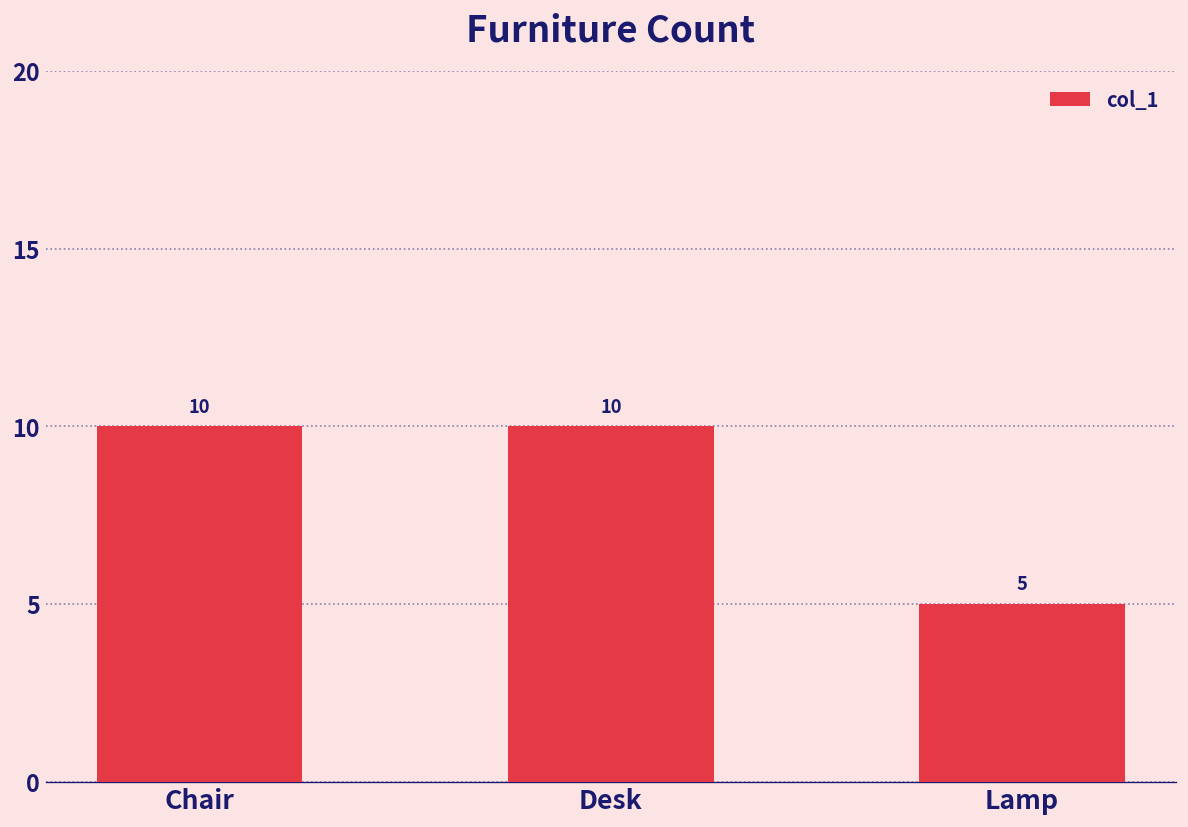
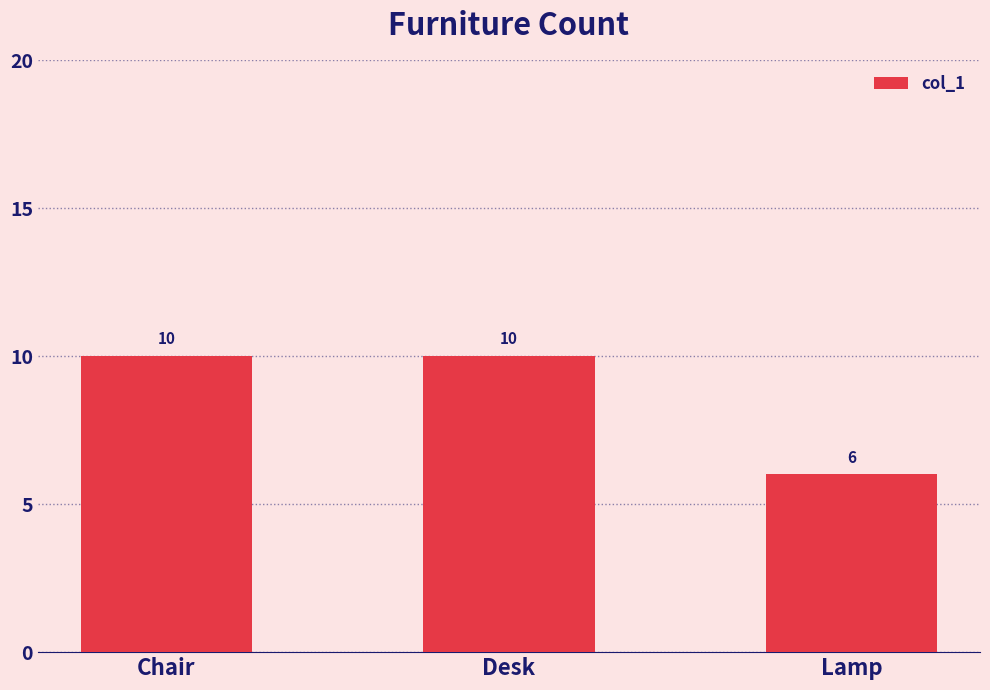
  {
    "Chair": 10,
    "Desk": 10,
-   "Lamp": 5
+   "Lamp": 6
  }
